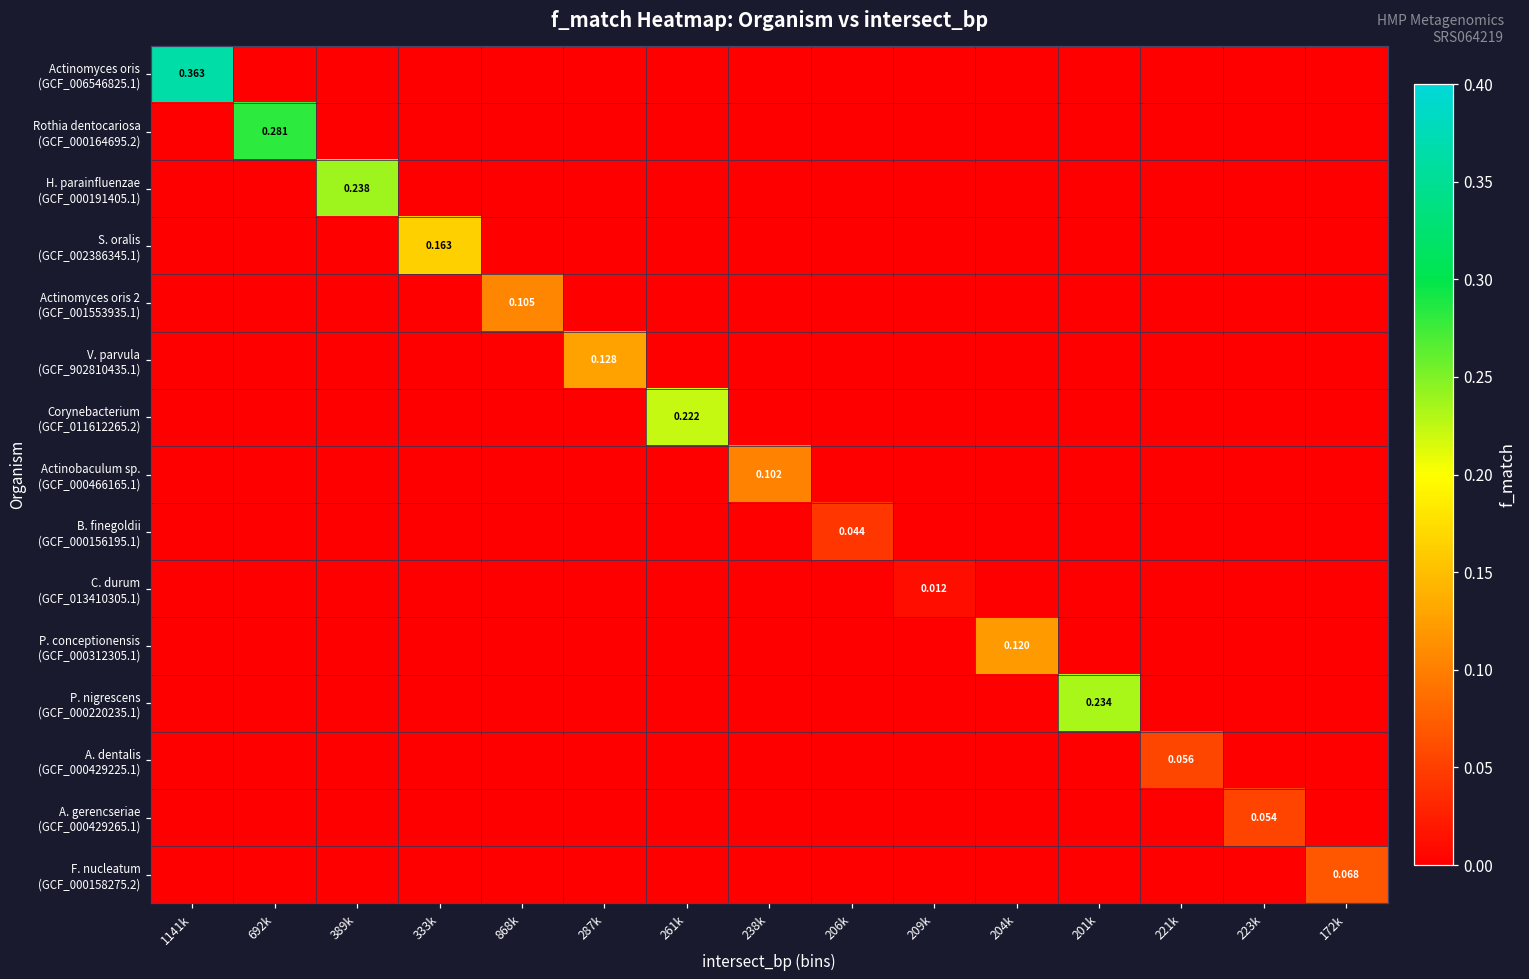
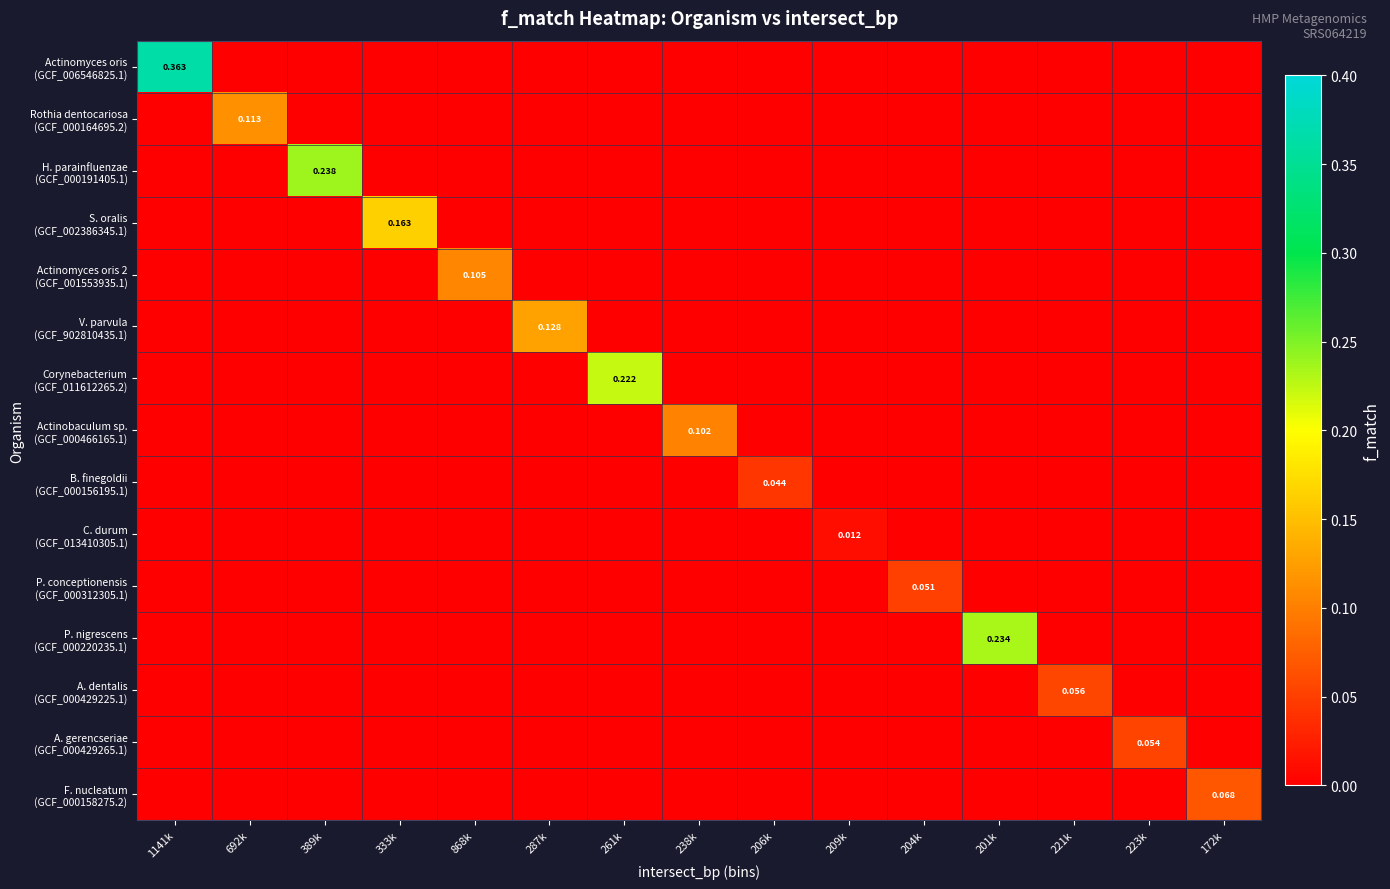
  {
    "Actinomyces oris (GCF_006546825.1)": {
      "1141k": 0.363
    },
    "Rothia dentocariosa (GCF_000164695.2)": {
-     "692k": 0.281
+     "692k": 0.113
    },
    "H. parainfluenzae (GCF_000191405.1)": {
      "389k": 0.238
    },
    "S. oralis (GCF_002386345.1)": {
      "333k": 0.163
    },
    "Actinomyces oris 2 (GCF_001553935.1)": {
      "868k": 0.105
    },
    "V. parvula (GCF_902810435.1)": {
      "287k": 0.128
    },
    "Corynebacterium (GCF_011612265.2)": {
      "261k": 0.222
    },
    "Actinobaculum sp. (GCF_000466165.1)": {
      "238k": 0.102
    },
    "B. finegoldii (GCF_000156195.1)": {
      "206k": 0.044
    },
    "C. durum (GCF_013410305.1)": {
      "209k": 0.012
    },
    "P. conceptionensis (GCF_000312305.1)": {
-     "204k": 0.120
+     "204k": 0.051
    },
    "P. nigrescens (GCF_000220235.1)": {
      "201k": 0.234
    },
    "A. dentalis (GCF_000429225.1)": {
      "221k": 0.056
    },
    "A. gerencseriae (GCF_000429265.1)": {
      "223k": 0.054
    },
    "F. nucleatum (GCF_000158275.2)": {
      "172k": 0.068
    }
  }
